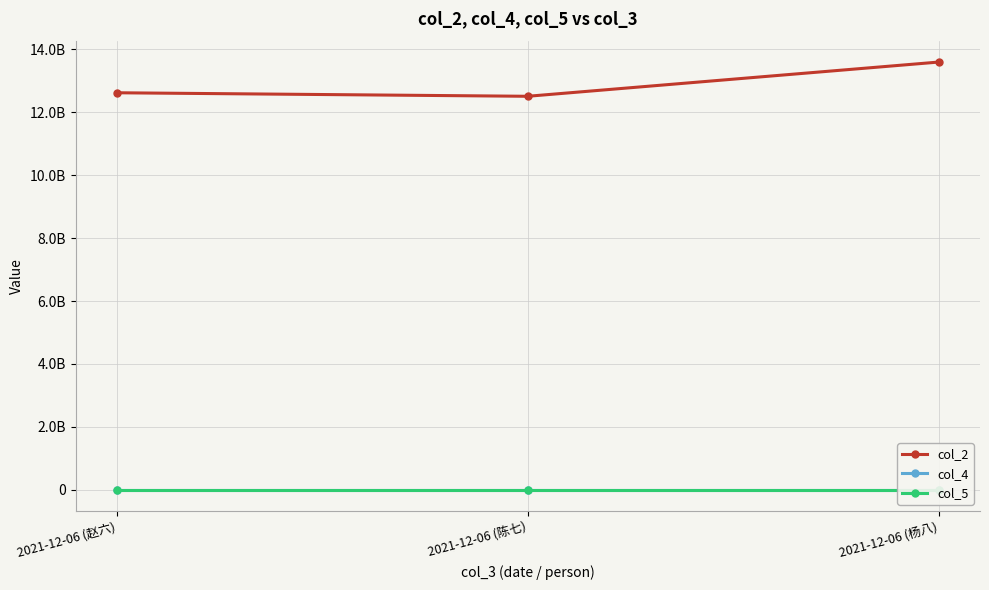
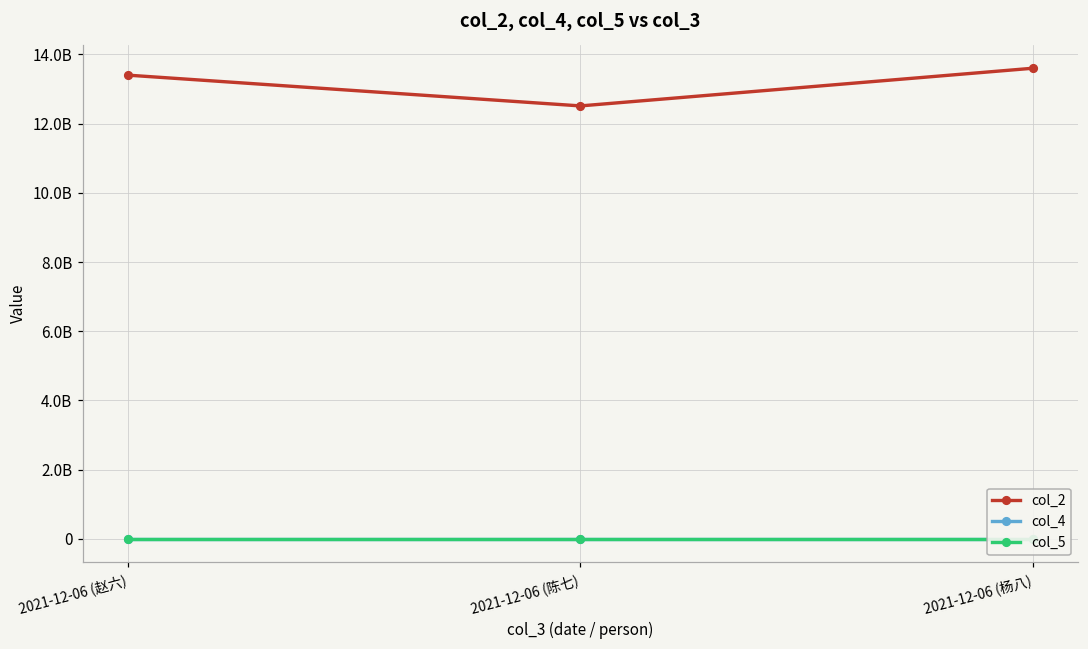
  {
    "col_2": {
-     "2021-12-06 (赵六)": 12600000000,
+     "2021-12-06 (赵六)": 13400000000,
      "2021-12-06 (陈七)": 12500000000,
      "2021-12-06 (杨八)": 13600000000
    },
    "col_5": {
      "2021-12-06 (赵六)": 0,
      "2021-12-06 (陈七)": 0
    }
  }
